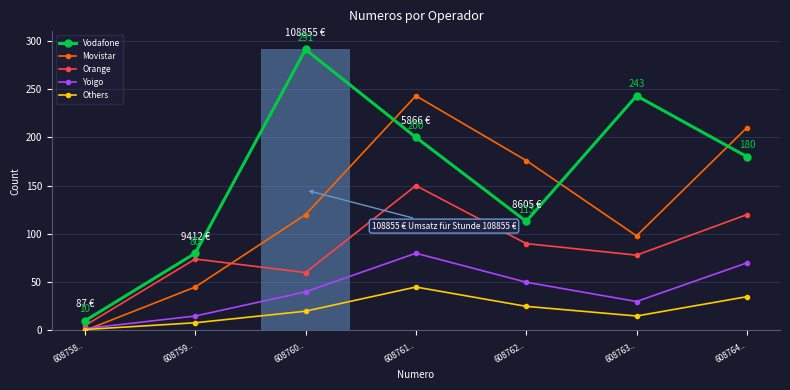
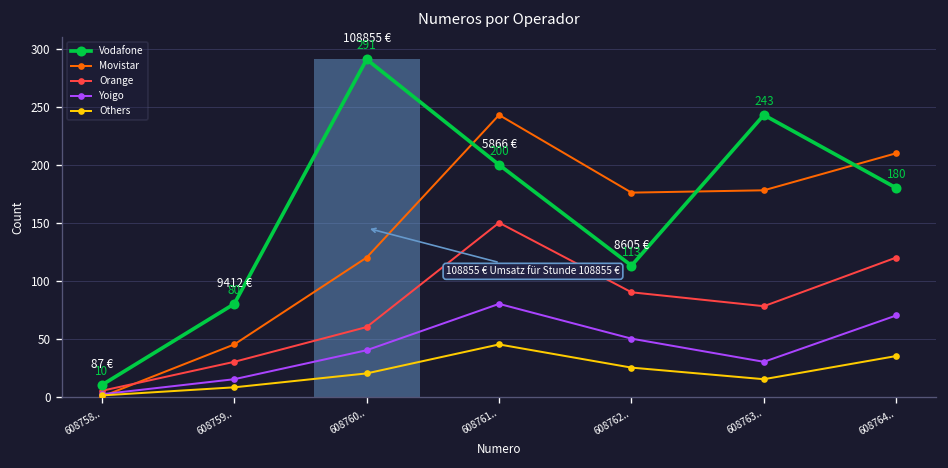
  {
    "Vodafone": {
      "608763..": 243,
      "608764..": 180
    },
    "Movistar": {
      "608759..": 50,
      "608761..": 240,
      "608762..": 180,
-     "608763..": 100,
+     "608763..": 180,
      "608764..": 210
    },
    "Orange": {
      "608758..": 10,
-     "608759..": 70,
+     "608759..": 30,
      "608760..": 60,
      "608761..": 150,
      "608762..": 90,
      "608763..": 80,
      "608764..": 120
    },
    "Yoigo": {
      "608759..": 20,
      "608760..": 40,
      "608761..": 80,
      "608762..": 50,
      "608763..": 30,
      "608764..": 70
    },
    "Others": {
      "608759..": 10,
      "608760..": 20,
      "608761..": 50,
      "608762..": 30,
      "608763..": 20,
      "608764..": 40
    }
  }
